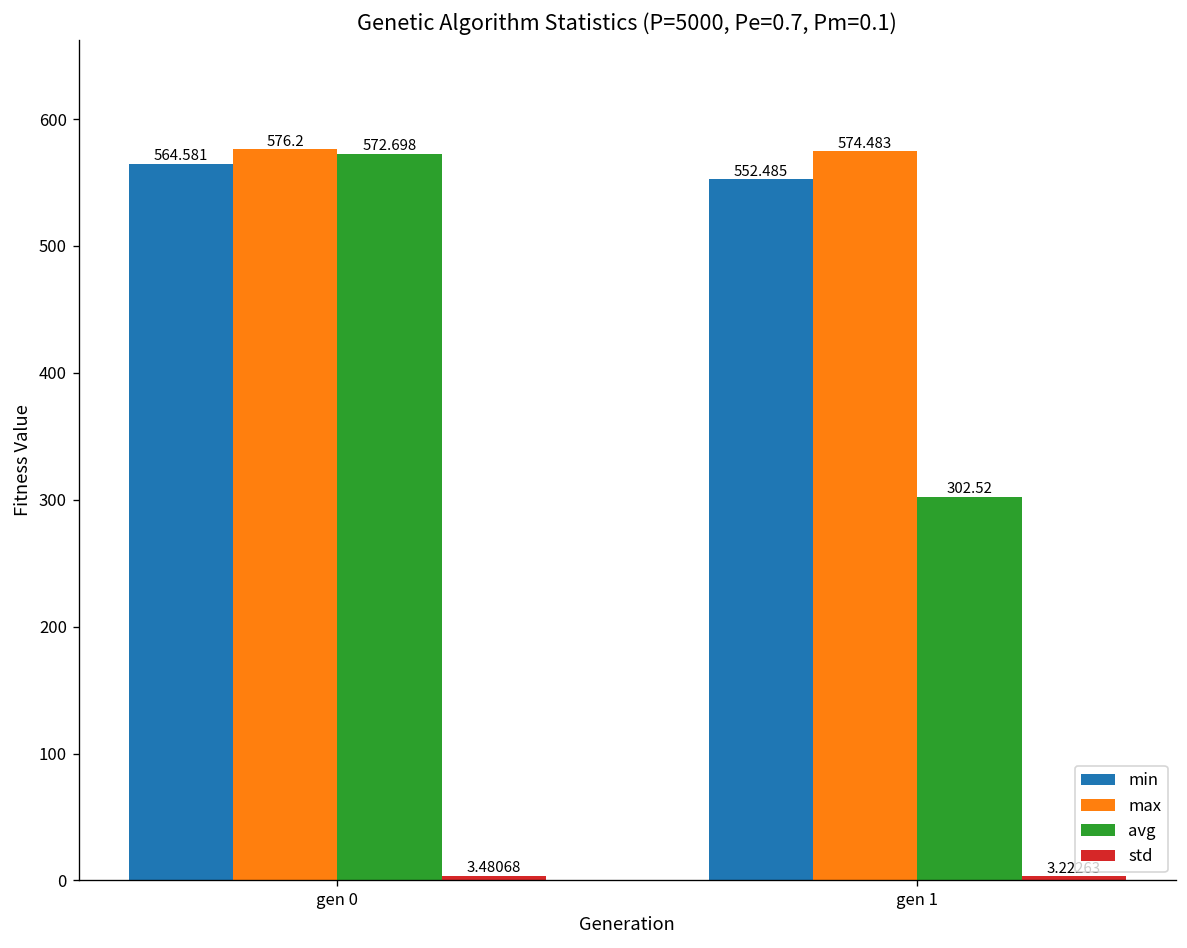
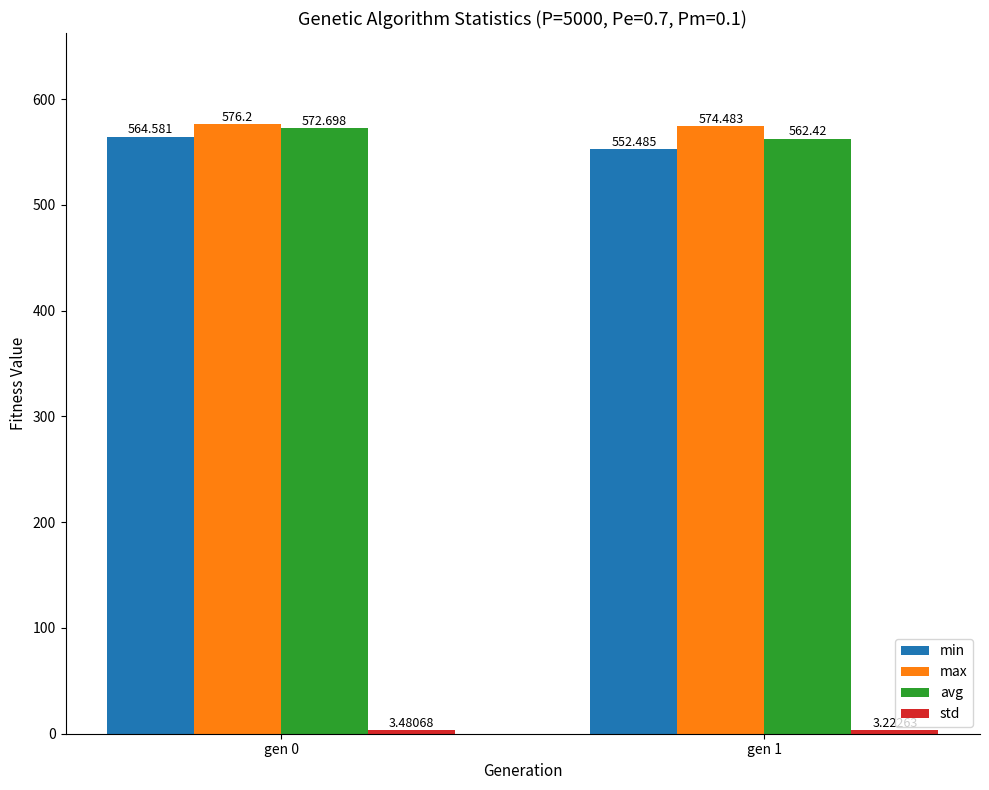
  {
    "min": {
      "gen 0": 564.581,
      "gen 1": 552.485
    },
    "max": {
      "gen 0": 576.2,
      "gen 1": 574.483
    },
    "avg": {
      "gen 0": 572.698,
-     "gen 1": 302.52
+     "gen 1": 562.42
    },
    "std": {
      "gen 0": 3.48068
    }
  }
